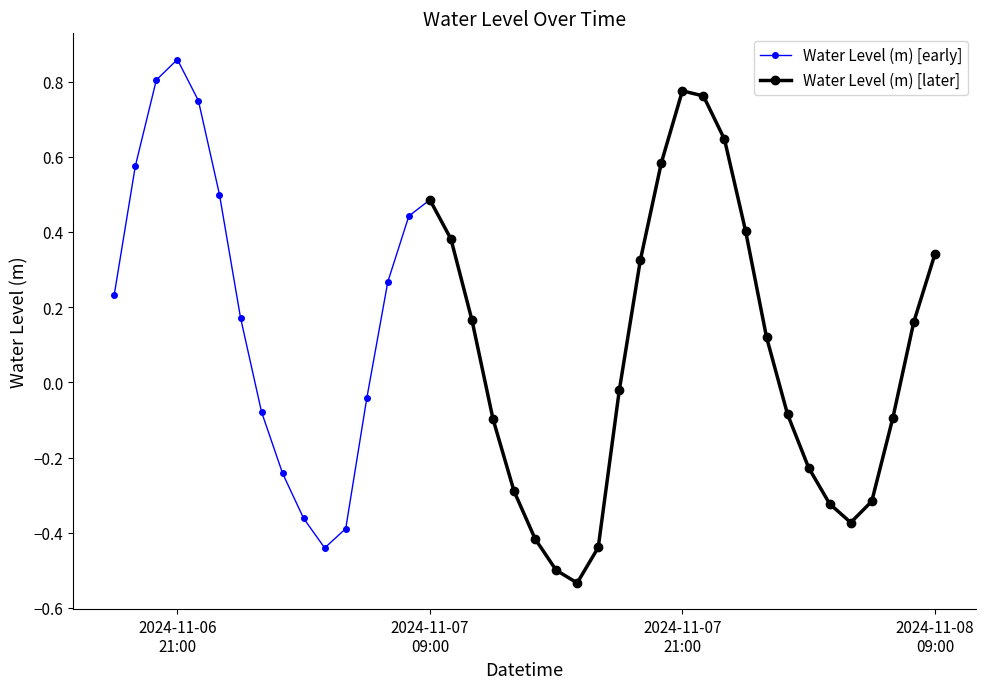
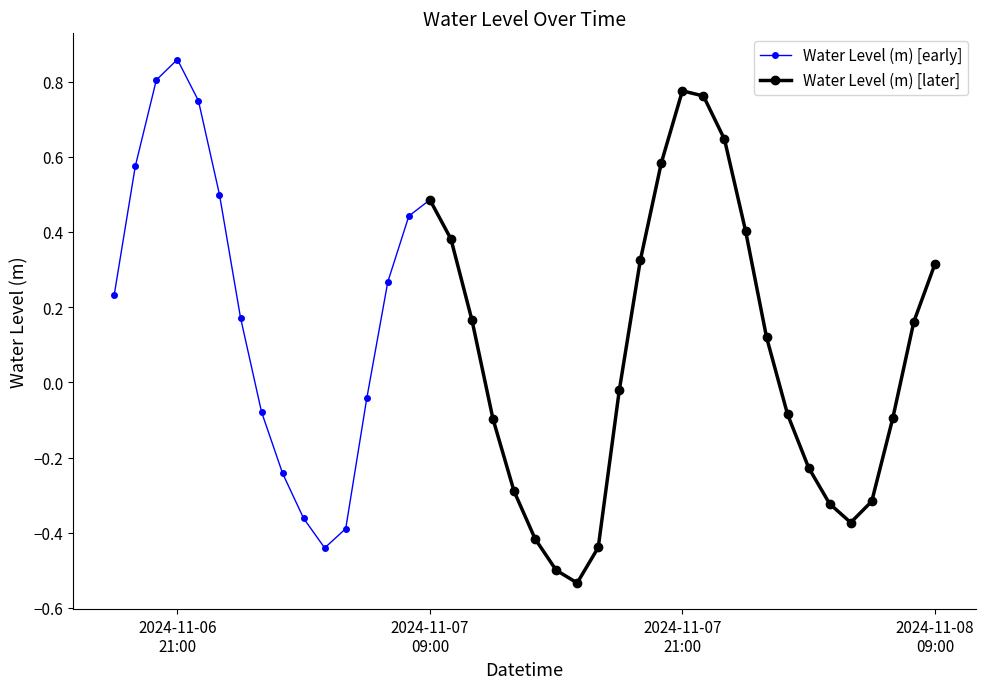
  {
    "Water Level (m) [early]": {
      "2024-11-06 21:00": 0.86
    },
    "Water Level (m) [later]": {
      "2024-11-07 21:00": 0.78,
-     "2024-11-08 09:00": 0.34
+     "2024-11-08 09:00": 0.31
    }
  }
